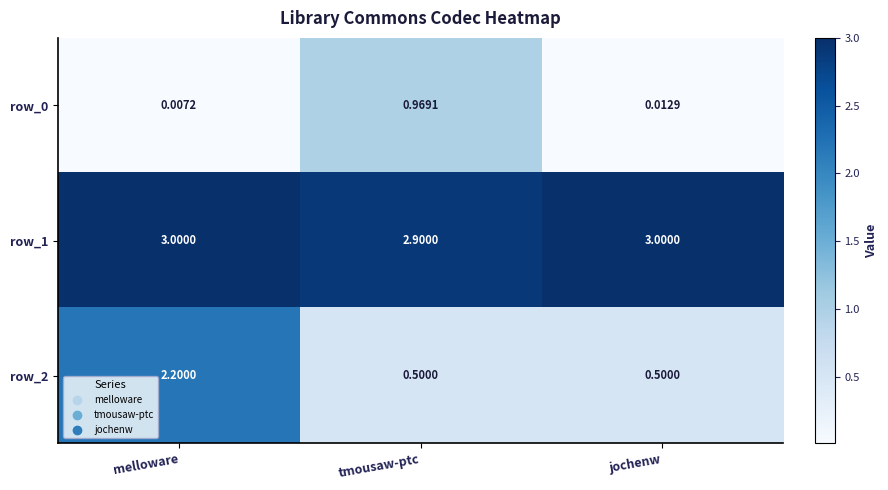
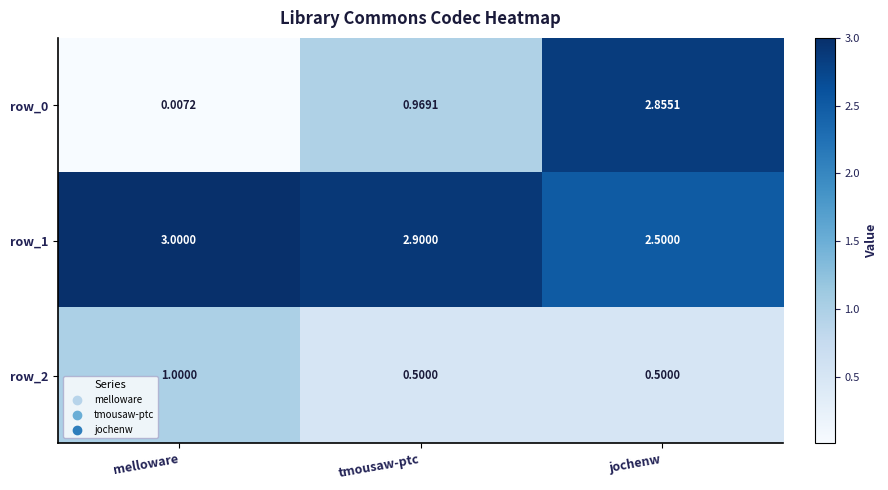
  {
    "row_0": {
      "melloware": 0.0072,
      "tmousaw-ptc": 0.9691,
-     "jochenw": 0.0129
+     "jochenw": 2.8551
    },
    "row_1": {
      "melloware": 3.0000,
      "tmousaw-ptc": 2.9000,
-     "jochenw": 3.0000
+     "jochenw": 2.5000
    },
    "row_2": {
-     "melloware": 2.2000,
+     "melloware": 1.0000,
      "tmousaw-ptc": 0.5000,
      "jochenw": 0.5000
    }
  }
